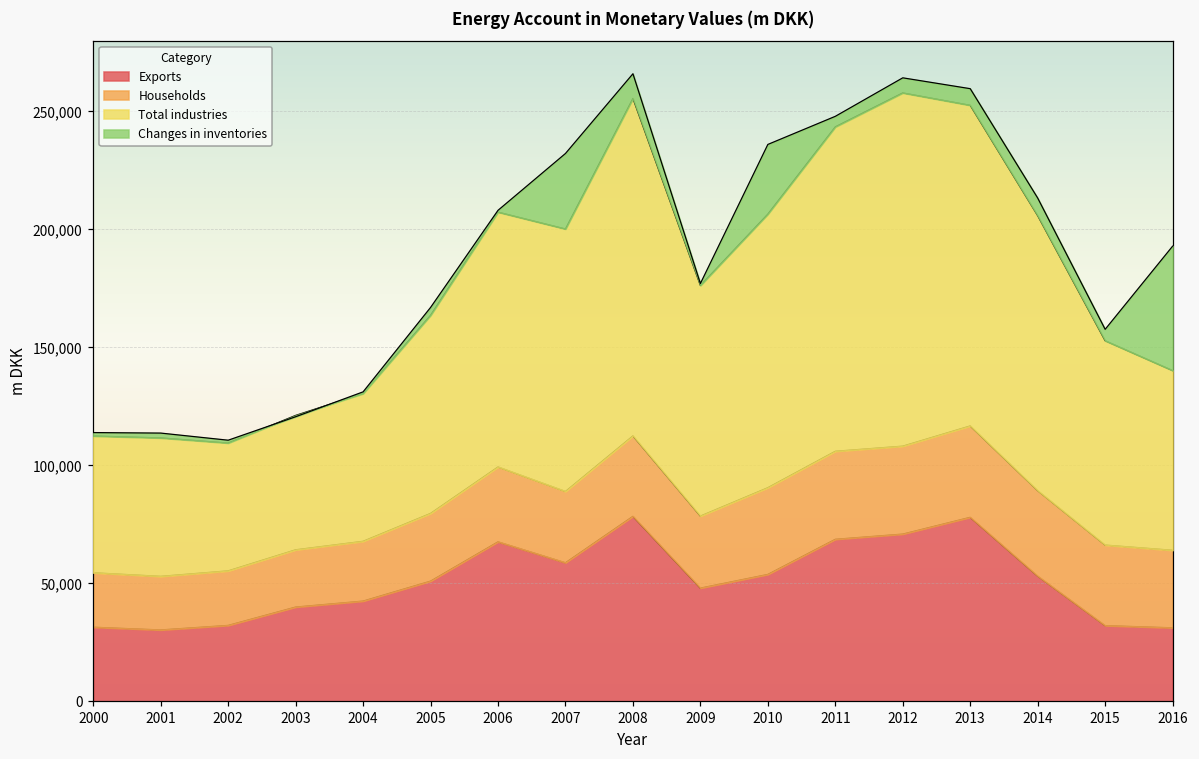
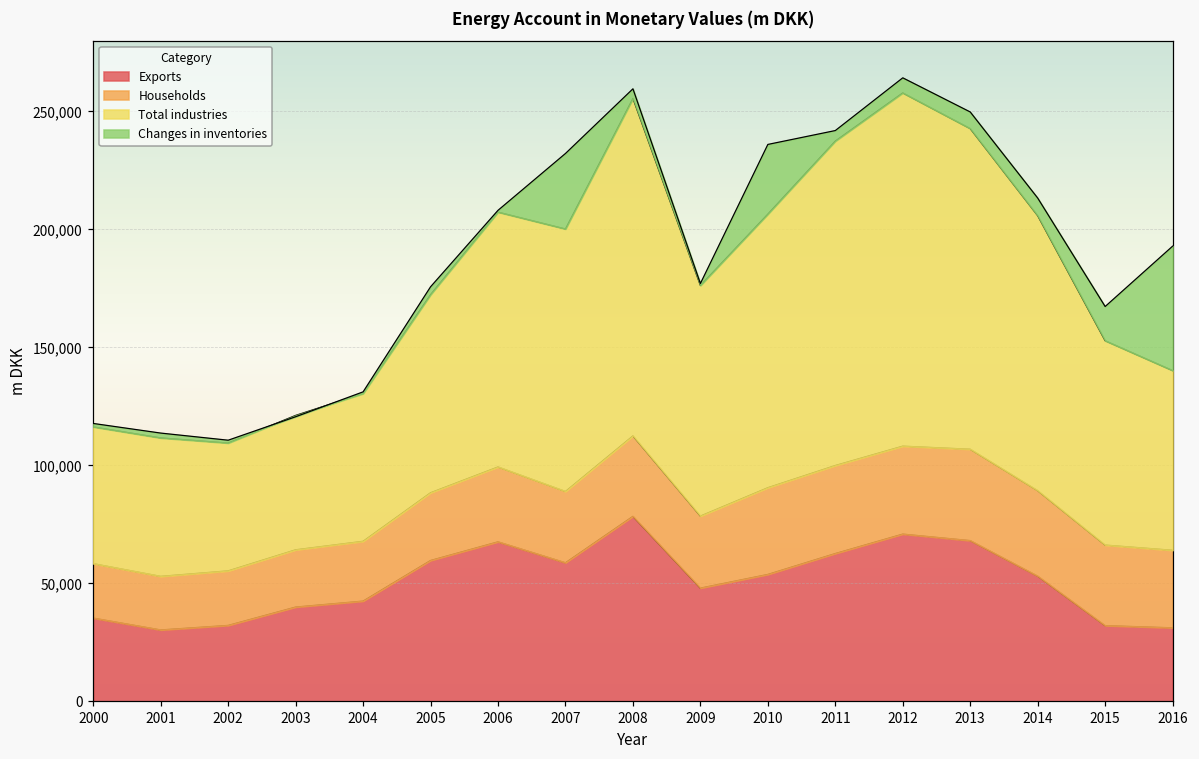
  {
    "Exports": {
-     "2000": "31,000",
+     "2000": "35,000",
      "2001": "30,000",
      "2002": "32,000",
      "2003": "40,000",
      "2004": "43,000",
-     "2005": "51,000",
+     "2005": "60,000",
      "2006": "68,000",
      "2007": "59,000",
      "2008": "78,000",
      "2009": "48,000",
      "2010": "54,000",
-     "2011": "69,000",
+     "2011": "63,000",
      "2012": "71,000",
-     "2013": "78,000",
+     "2013": "68,000",
      "2014": "53,000",
      "2015": "32,000",
      "2016": "31,000"
    },
    "Changes in inventories": {
-     "2008": "10,000",
-     "2015": "5,000"
+     "2008": "4,000",
+     "2015": "14,000"
    }
  }
